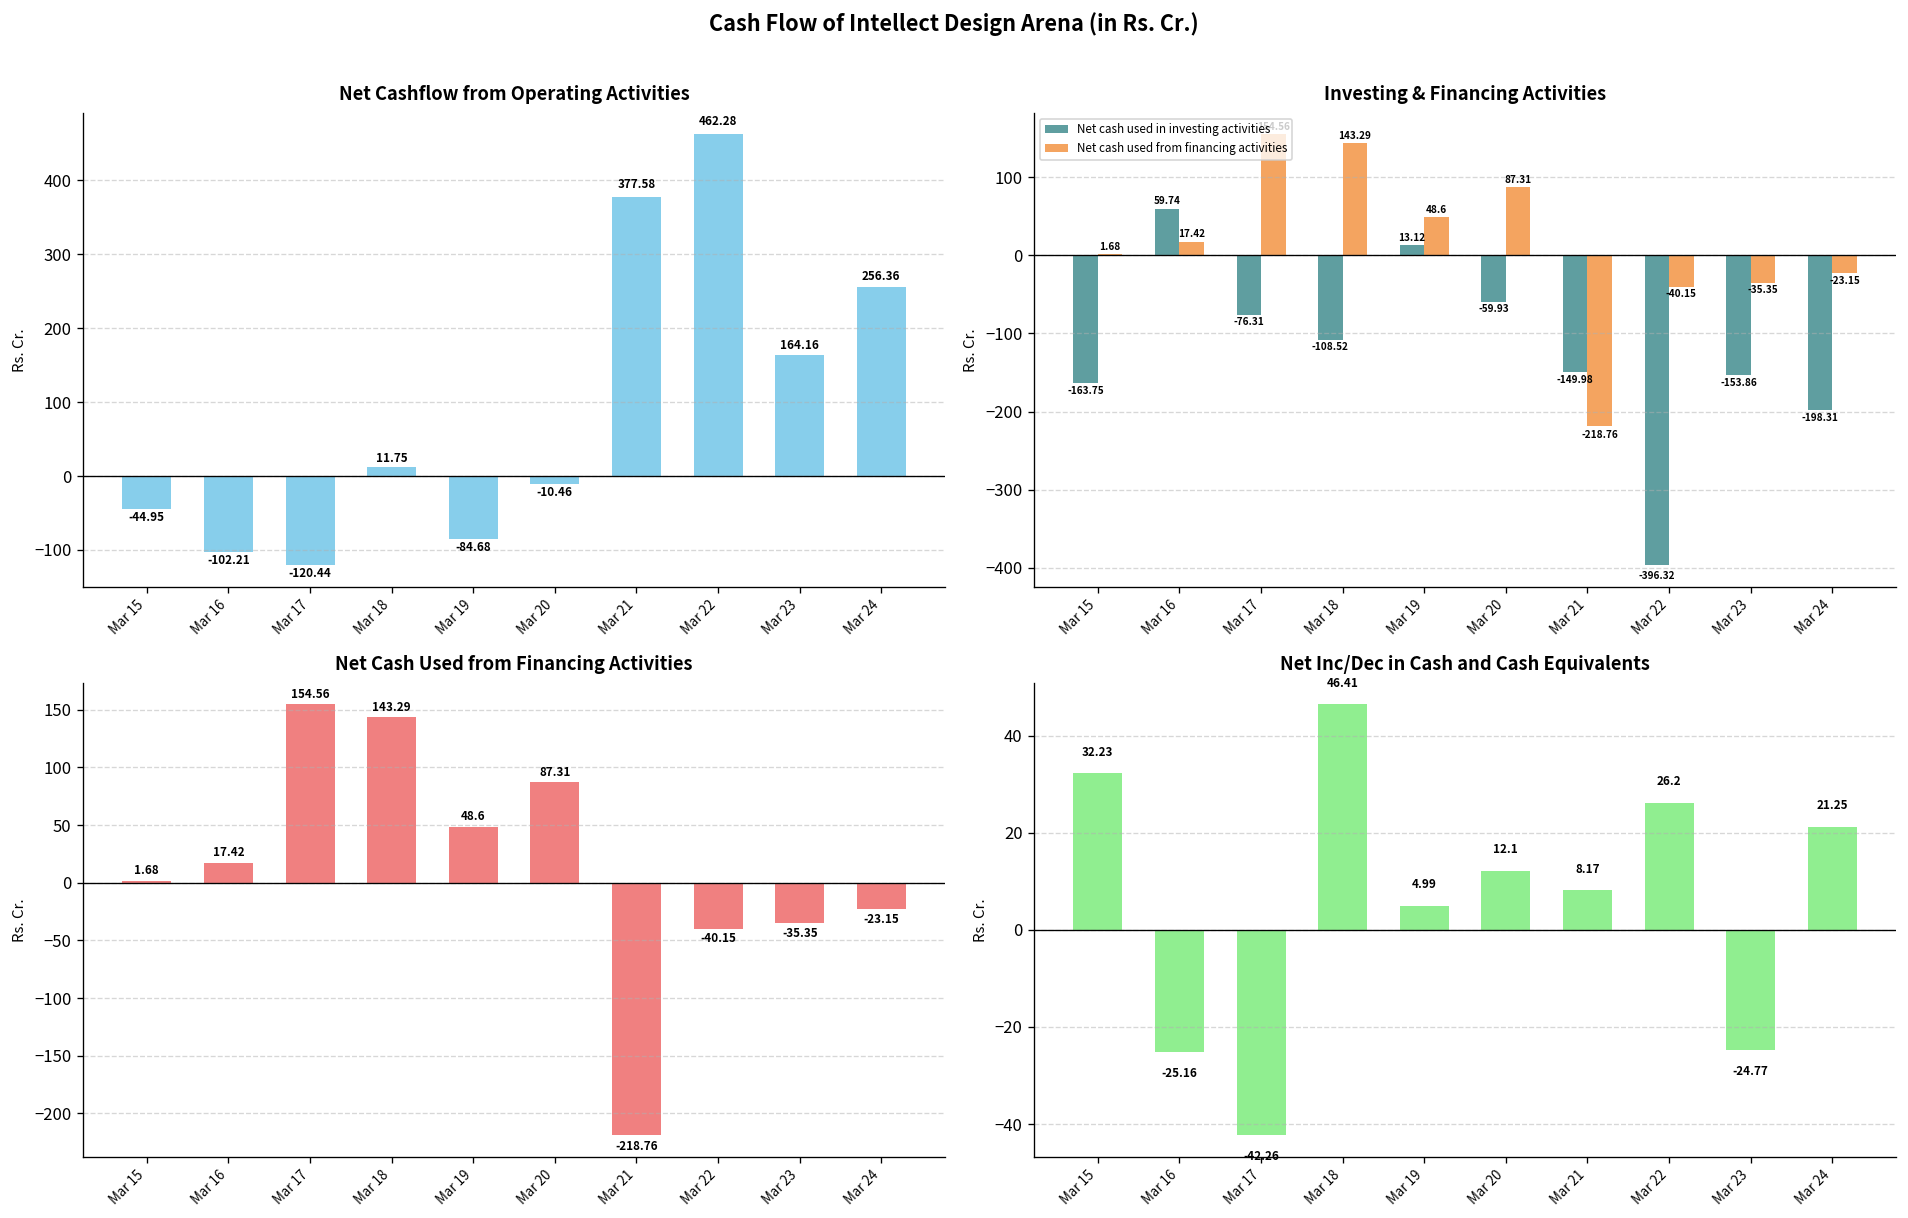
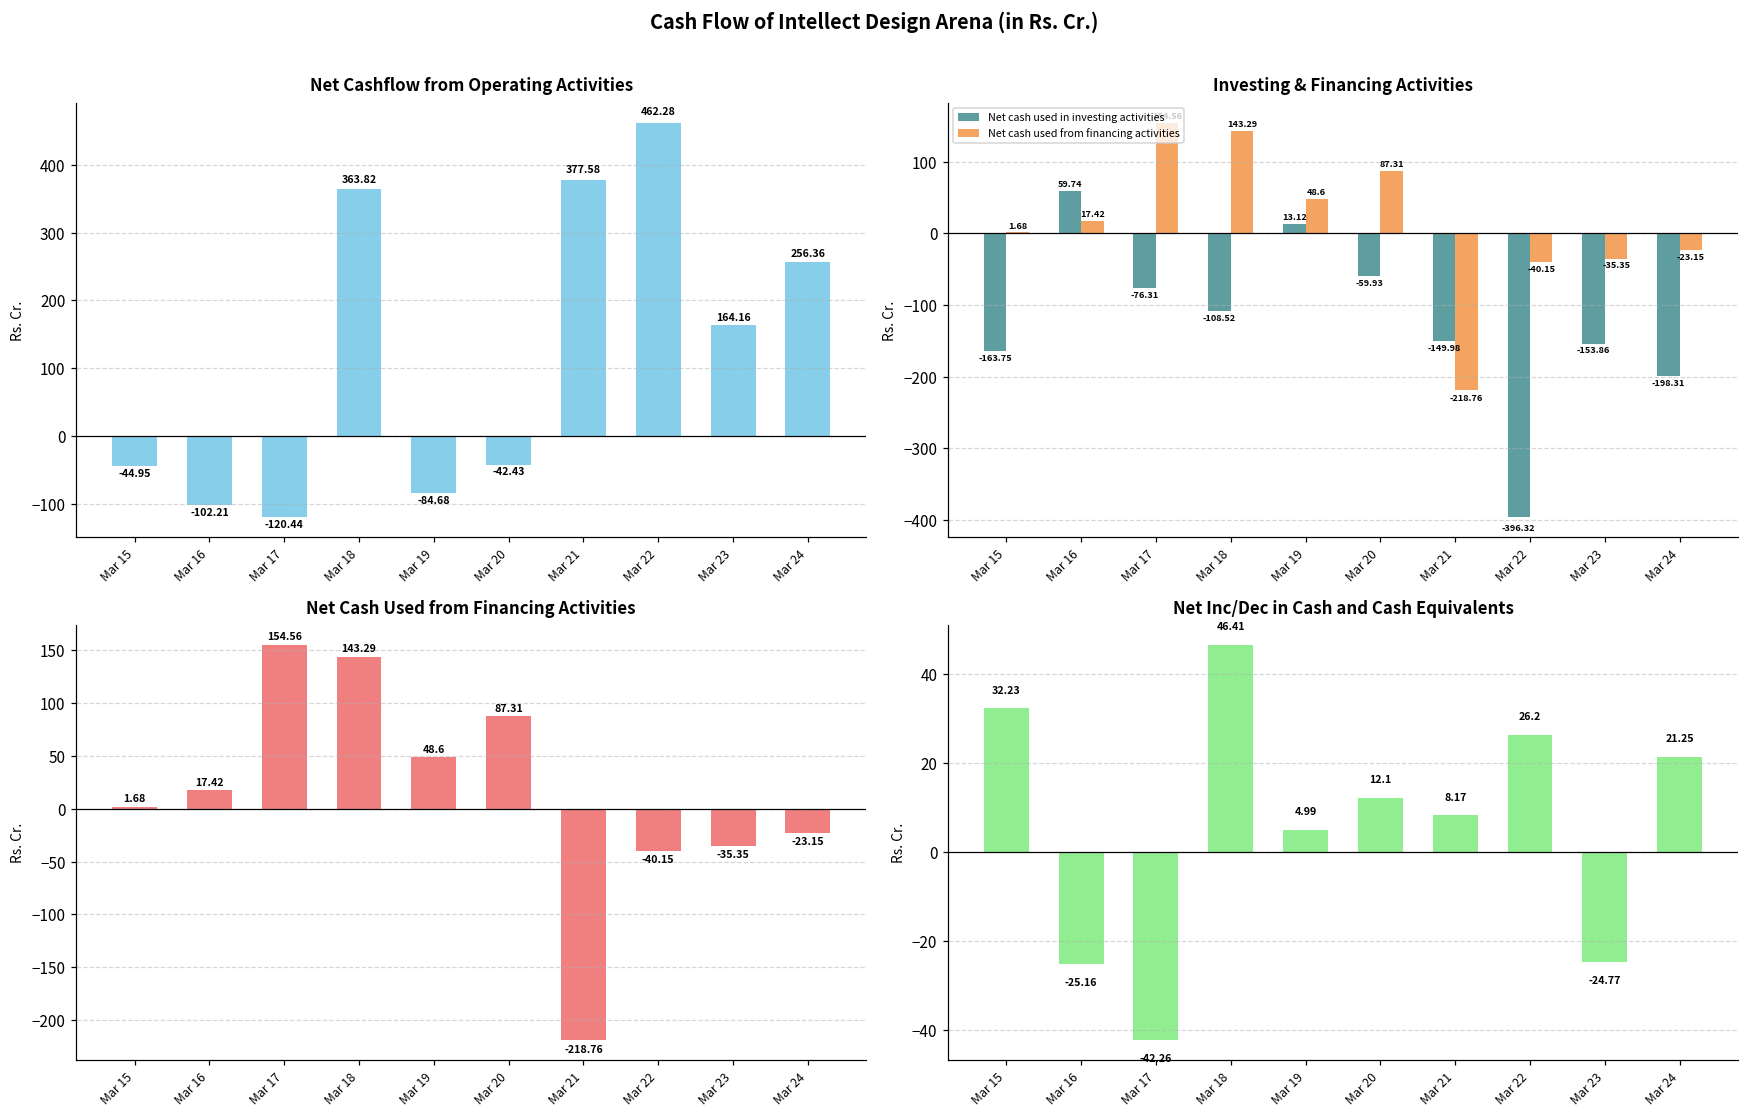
  {
    "Net Cashflow from Operating Activities": {
      "Mar 15": -44.95,
      "Mar 16": -102.21,
      "Mar 17": -120.44,
-     "Mar 18": 11.75,
+     "Mar 18": 363.82,
      "Mar 19": -84.68,
-     "Mar 20": -10.46,
+     "Mar 20": -42.43,
      "Mar 21": 377.58,
      "Mar 22": 462.28,
      "Mar 23": 164.16,
      "Mar 24": 256.36
    },
    "Investing & Financing Activities": {
      "Net cash used in investing activities": {
        "Mar 15": -163.75,
        "Mar 16": 59.74,
        "Mar 17": -76.31,
        "Mar 18": -108.52,
        "Mar 19": 13.12,
        "Mar 20": -59.93,
        "Mar 21": -149.98,
        "Mar 22": -396.32,
        "Mar 23": -153.86,
        "Mar 24": -198.31
      },
      "Net cash used from financing activities": {
        "Mar 15": 1.68,
        "Mar 16": 17.42,
        "Mar 18": 143.29,
        "Mar 19": 48.6,
        "Mar 20": 87.31,
        "Mar 21": -218.76,
        "Mar 22": -40.15,
        "Mar 23": -35.35,
        "Mar 24": -23.15
      }
    },
    "Net Cash Used from Financing Activities": {
      "Mar 15": 1.68,
      "Mar 16": 17.42,
      "Mar 17": 154.56,
      "Mar 18": 143.29,
      "Mar 19": 48.6,
      "Mar 20": 87.31,
      "Mar 21": -218.76,
      "Mar 22": -40.15,
      "Mar 23": -35.35,
      "Mar 24": -23.15
    },
    "Net Inc/Dec in Cash and Cash Equivalents": {
      "Mar 15": 32.23,
      "Mar 16": -25.16,
      "Mar 17": -42.26,
      "Mar 18": 46.41,
      "Mar 19": 4.99,
      "Mar 20": 12.1,
      "Mar 21": 8.17,
      "Mar 22": 26.2,
      "Mar 23": -24.77,
      "Mar 24": 21.25
    }
  }
